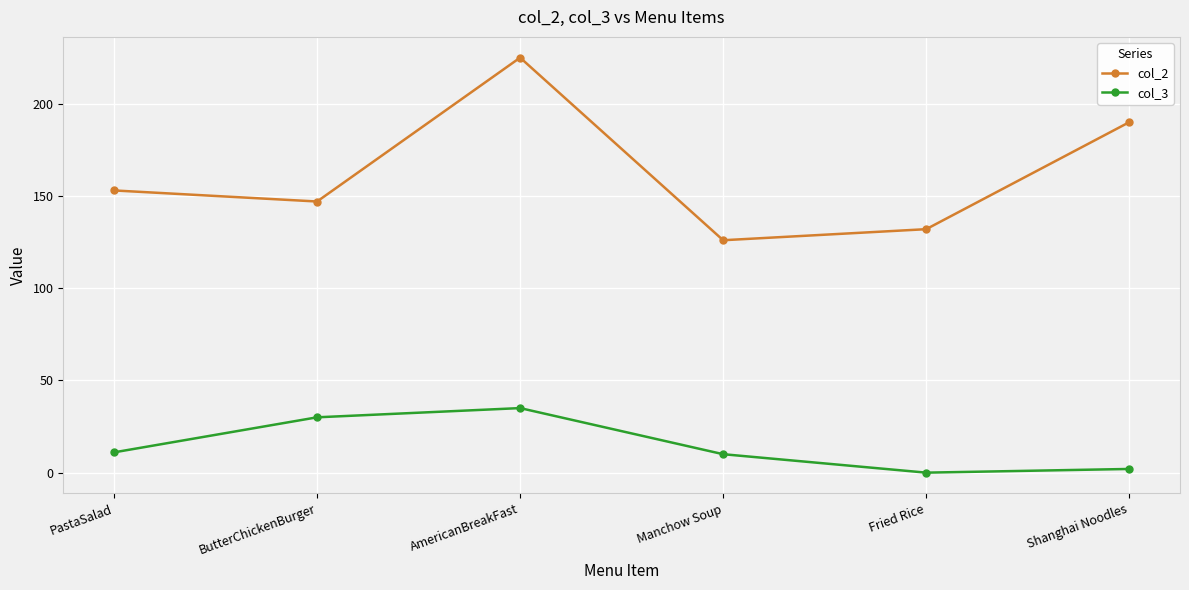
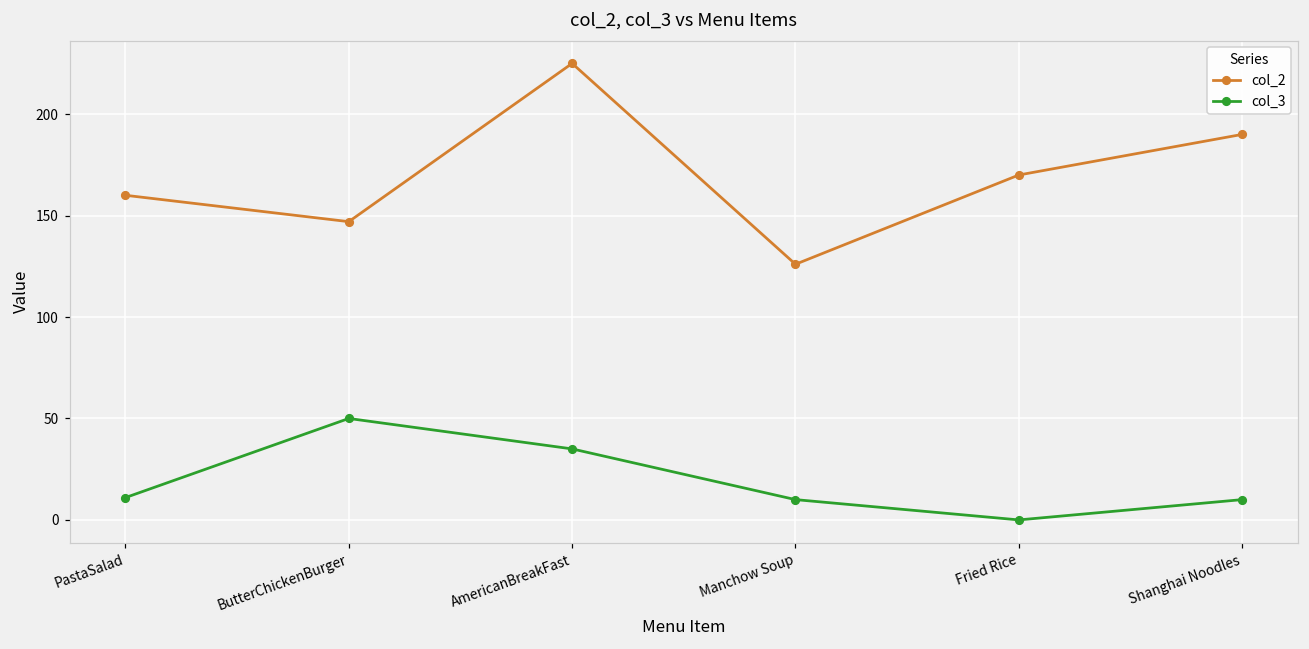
  {
    "col_2": {
-     "PastaSalad": 153,
+     "PastaSalad": 160,
      "ButterChickenBurger": 147,
      "AmericanBreakFast": 225,
      "Manchow Soup": 126,
-     "Fried Rice": 132,
+     "Fried Rice": 170,
      "Shanghai Noodles": 190
    },
    "col_3": {
      "PastaSalad": 11,
-     "ButterChickenBurger": 30,
+     "ButterChickenBurger": 50,
      "AmericanBreakFast": 35,
      "Manchow Soup": 10,
      "Fried Rice": 0,
-     "Shanghai Noodles": 2
+     "Shanghai Noodles": 10
    }
  }
